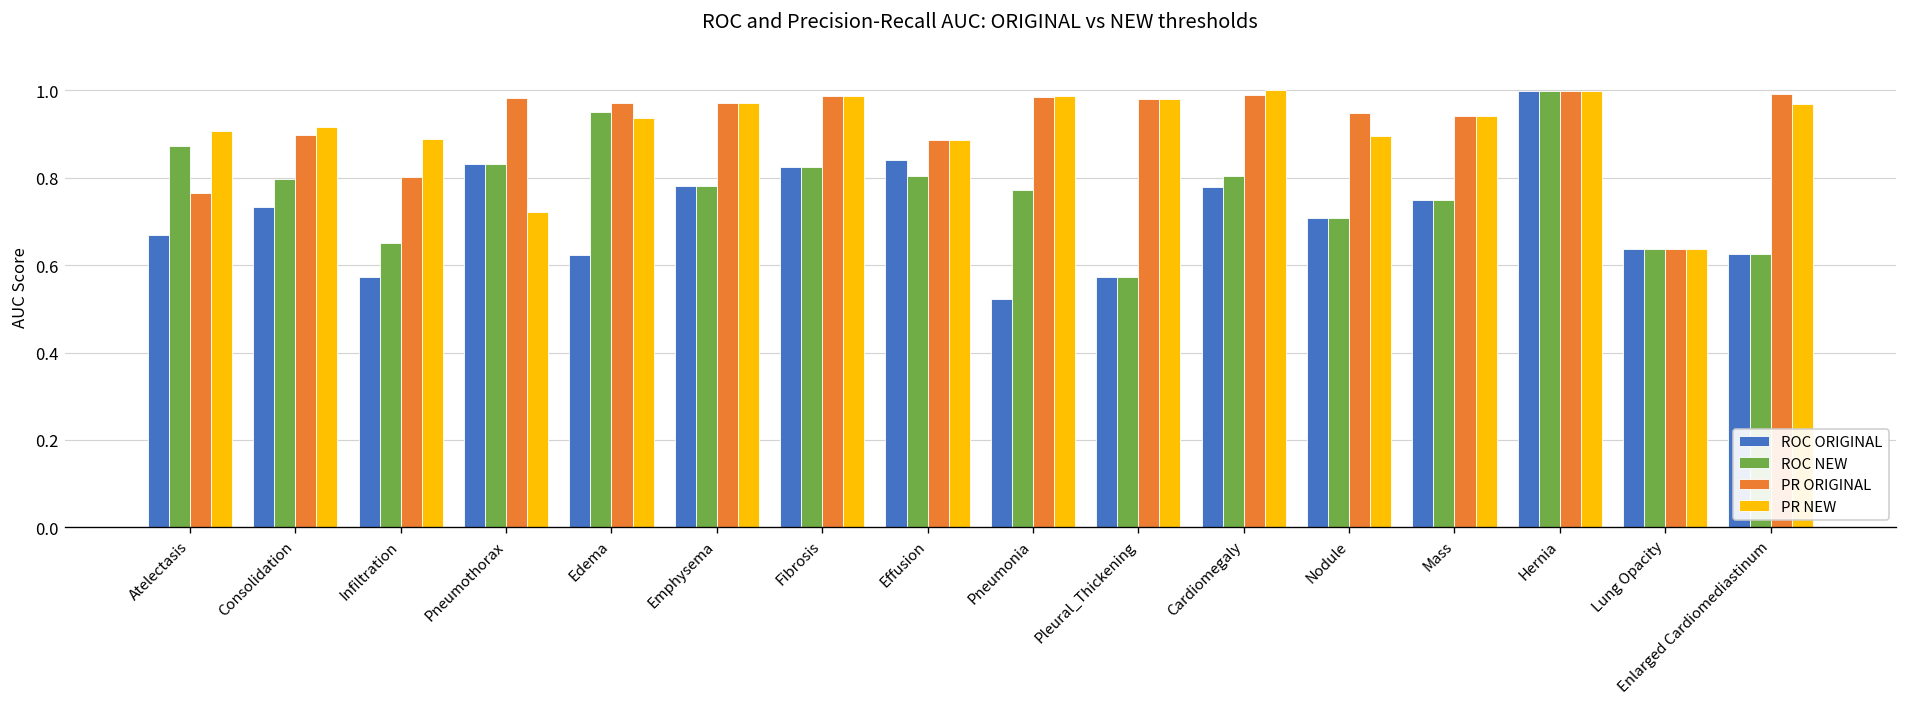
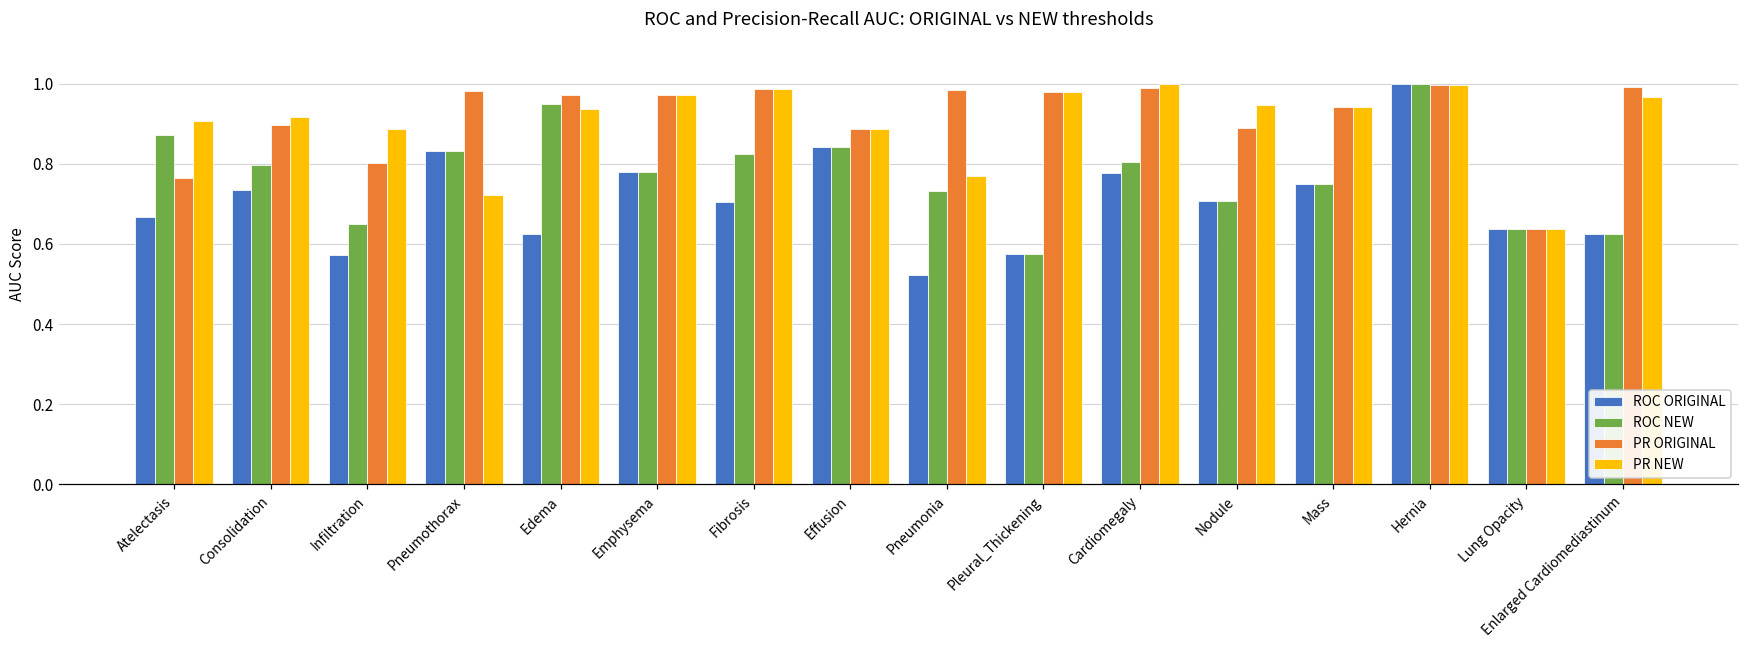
  {
    "ROC ORIGINAL": {
      "Atelectasis": 0.67,
      "Consolidation": 0.73,
      "Infiltration": 0.57,
      "Pneumothorax": 0.83,
      "Edema": 0.62,
      "Emphysema": 0.78,
-     "Fibrosis": 0.83,
+     "Fibrosis": 0.70,
      "Effusion": 0.84,
      "Pneumonia": 0.52,
      "Pleural_Thickening": 0.57,
      "Cardiomegaly": 0.78,
      "Nodule": 0.71,
      "Mass": 0.75,
      "Hernia": 1.00,
      "Lung Opacity": 0.64,
      "Enlarged Cardiomediastinum": 0.63
    },
    "ROC NEW": {
      "Atelectasis": 0.87,
      "Consolidation": 0.80,
      "Infiltration": 0.65,
      "Pneumothorax": 0.83,
      "Edema": 0.95,
      "Emphysema": 0.78,
      "Fibrosis": 0.83,
-     "Effusion": 0.80,
-     "Pneumonia": 0.77,
+     "Effusion": 0.84,
+     "Pneumonia": 0.73,
      "Pleural_Thickening": 0.57,
      "Cardiomegaly": 0.80,
      "Nodule": 0.71,
      "Mass": 0.75,
      "Hernia": 1.00,
      "Lung Opacity": 0.64,
      "Enlarged Cardiomediastinum": 0.63
    },
    "PR ORIGINAL": {
      "Atelectasis": 0.77,
      "Consolidation": 0.90,
      "Infiltration": 0.80,
      "Pneumothorax": 0.98,
      "Edema": 0.97,
      "Emphysema": 0.97,
      "Fibrosis": 0.99,
      "Effusion": 0.89,
      "Pneumonia": 0.99,
      "Pleural_Thickening": 0.98,
      "Cardiomegaly": 0.99,
-     "Nodule": 0.95,
+     "Nodule": 0.89,
      "Mass": 0.94,
      "Hernia": 1.00,
      "Lung Opacity": 0.64,
      "Enlarged Cardiomediastinum": 0.99
    },
    "PR NEW": {
      "Atelectasis": 0.91,
      "Consolidation": 0.92,
      "Infiltration": 0.89,
      "Pneumothorax": 0.72,
      "Edema": 0.94,
      "Emphysema": 0.97,
      "Fibrosis": 0.99,
      "Effusion": 0.89,
-     "Pneumonia": 0.99,
+     "Pneumonia": 0.77,
      "Pleural_Thickening": 0.98,
      "Cardiomegaly": 1.00,
-     "Nodule": 0.90,
+     "Nodule": 0.95,
      "Mass": 0.94,
      "Hernia": 1.00,
      "Lung Opacity": 0.64,
      "Enlarged Cardiomediastinum": 0.97
    }
  }
